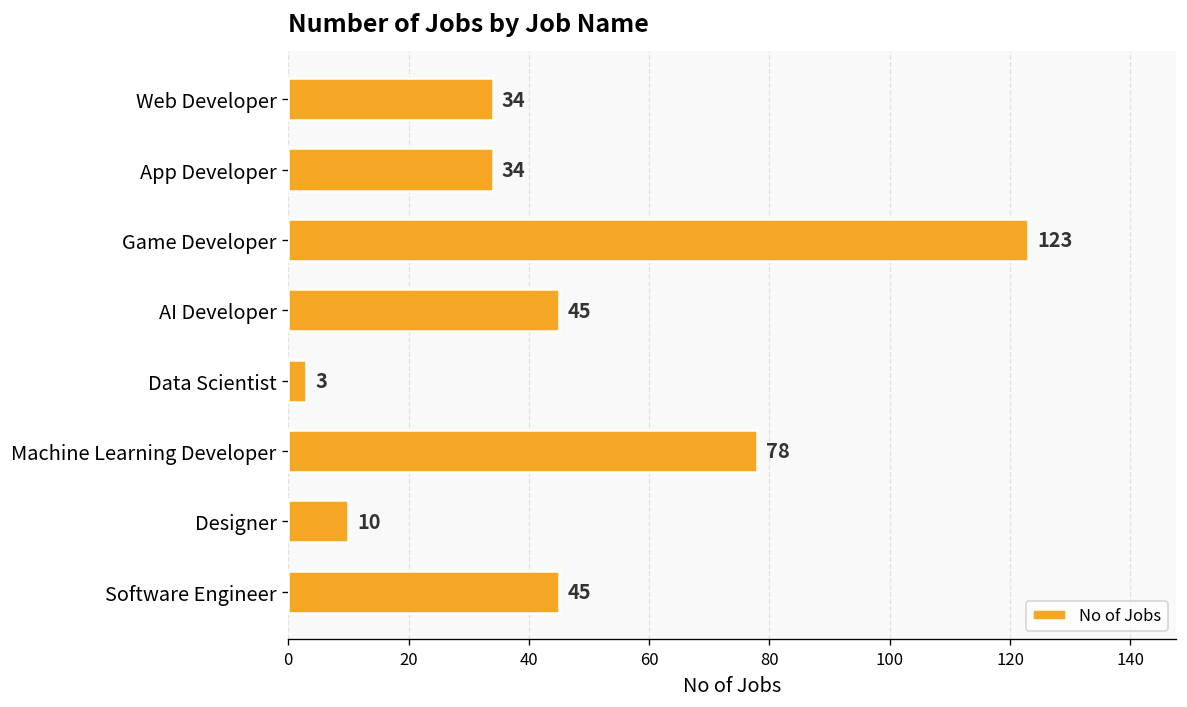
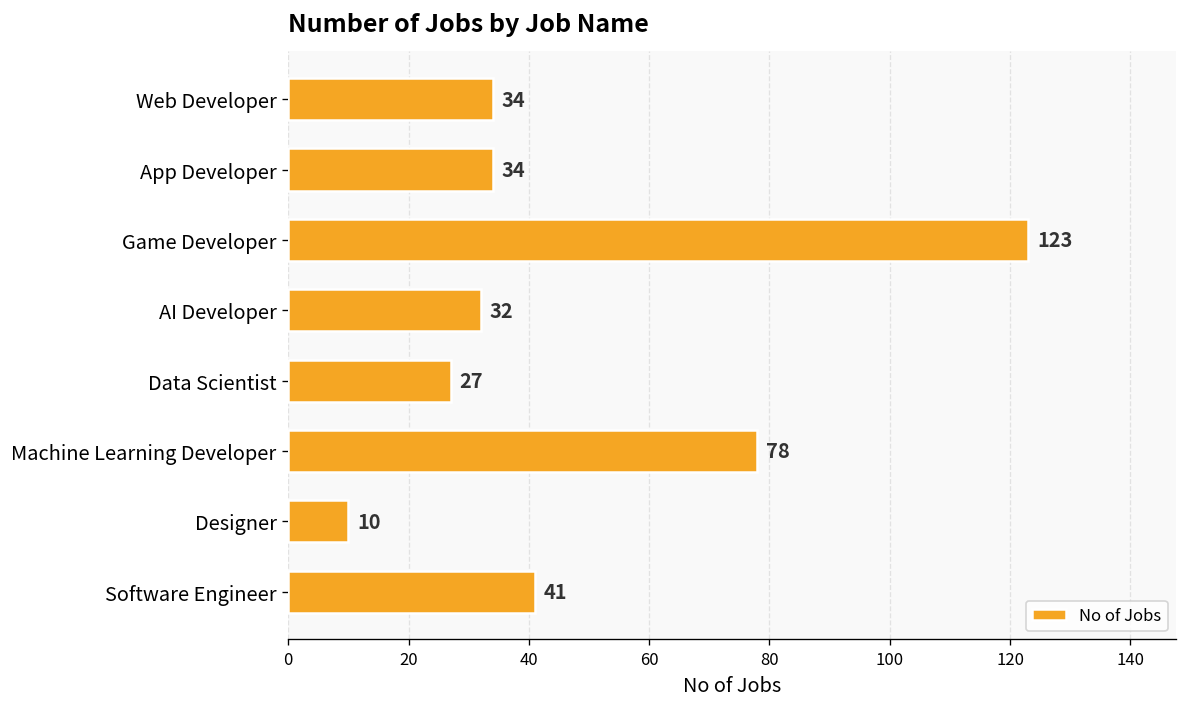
  {
    "Web Developer": 34,
    "App Developer": 34,
    "Game Developer": 123,
-   "AI Developer": 45,
-   "Data Scientist": 3,
+   "AI Developer": 32,
+   "Data Scientist": 27,
    "Machine Learning Developer": 78,
    "Designer": 10,
-   "Software Engineer": 45
+   "Software Engineer": 41
  }
